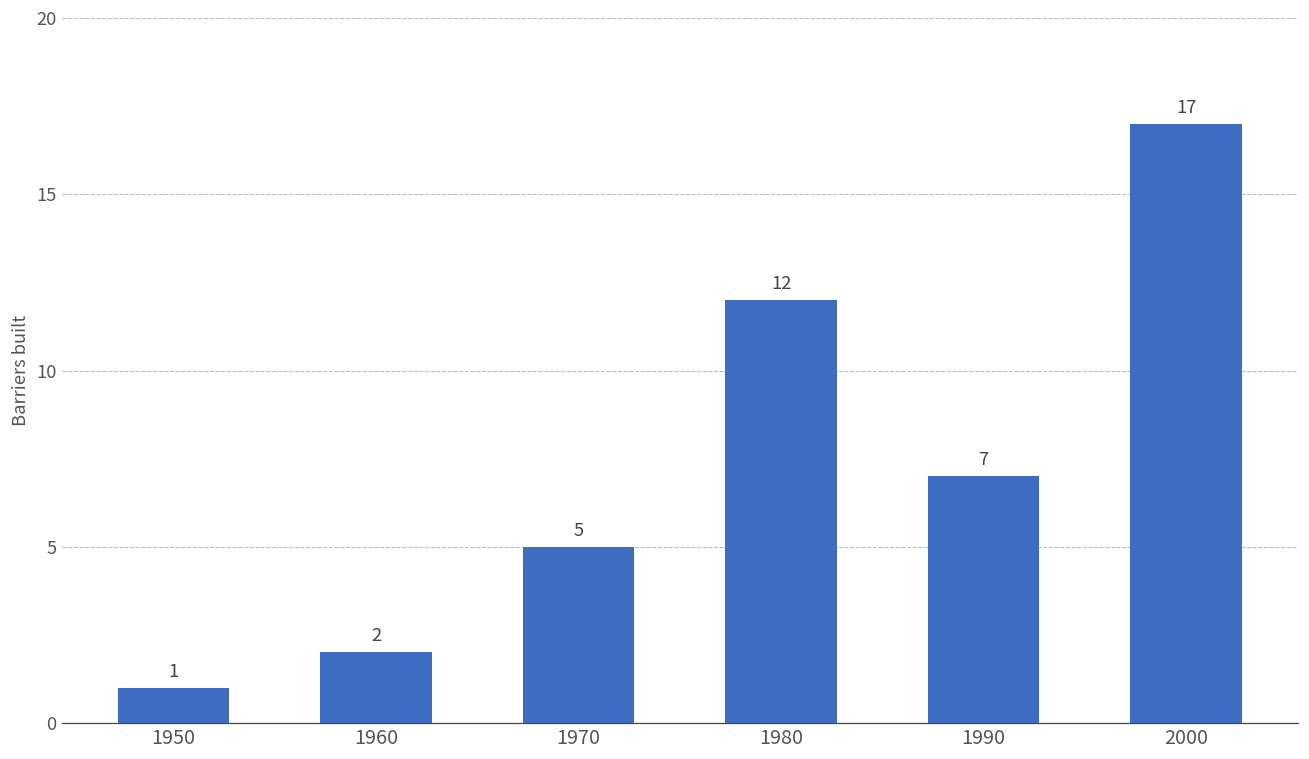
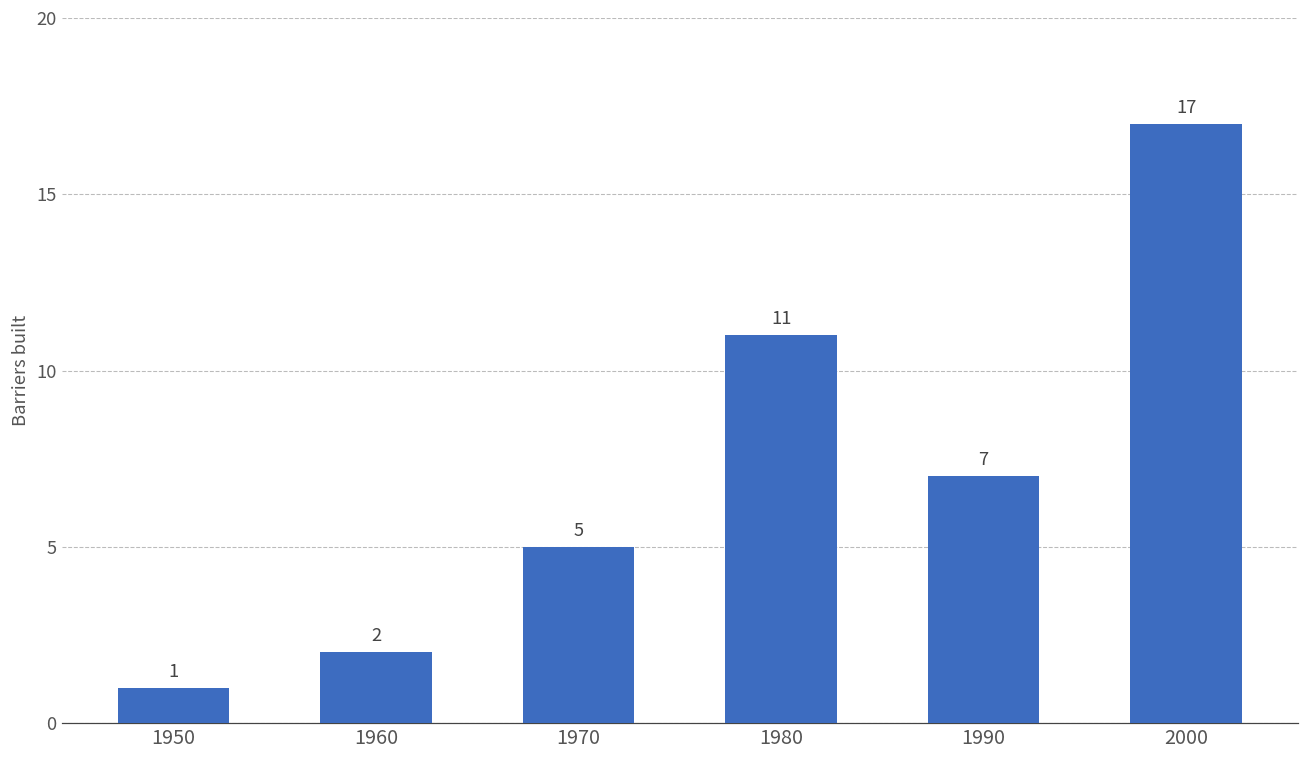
  {
    "1950": 1,
    "1960": 2,
    "1970": 5,
-   "1980": 12,
+   "1980": 11,
    "1990": 7,
    "2000": 17
  }
